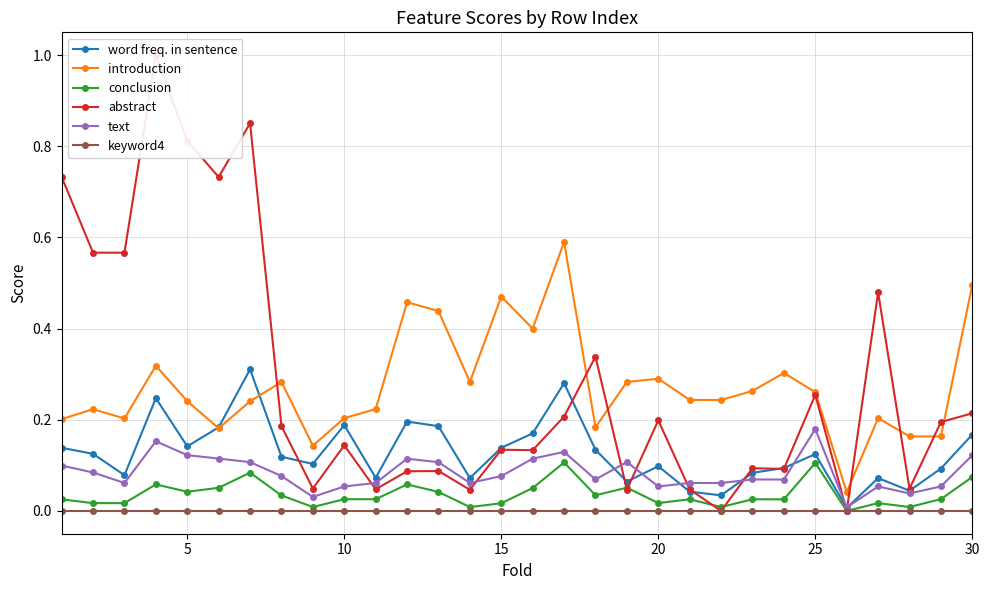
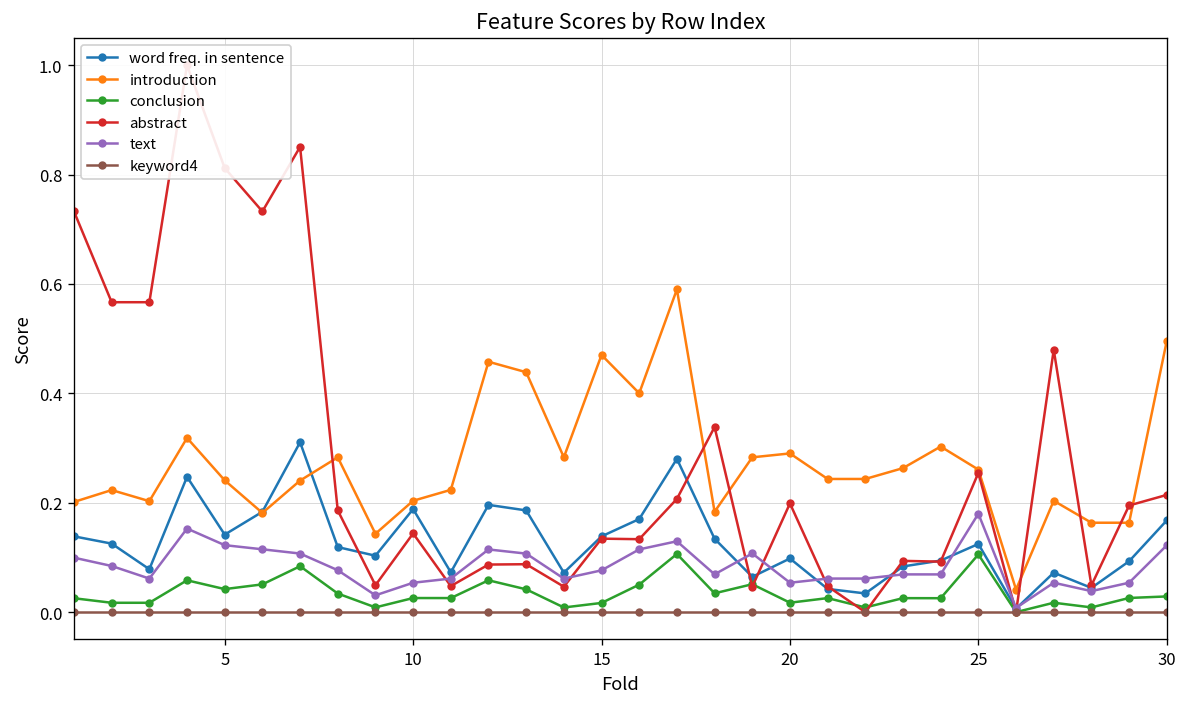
  {
    "word freq. in sentence": {
      "5": 0.14,
      "10": 0.19,
      "20": 0.10,
      "25": 0.12,
      "30": 0.17
    },
    "introduction": {
      "5": 0.24,
      "10": 0.20,
      "15": 0.47,
      "20": 0.29,
      "25": 0.26,
      "30": 0.50
    },
    "conclusion": {
      "5": 0.04,
      "10": 0.03,
      "15": 0.02,
      "20": 0.02,
      "25": 0.11,
-     "30": 0.07
+     "30": 0.03
    },
    "abstract": {
      "10": 0.14,
      "20": 0.20,
      "25": 0.25,
      "30": 0.21
    },
    "text": {
      "5": 0.12,
      "10": 0.05,
      "15": 0.08,
      "20": 0.05,
      "25": 0.18,
      "30": 0.12
    },
    "keyword4": {
      "5": 0.00,
      "10": 0.00,
      "15": 0.00,
      "20": 0.00,
      "25": 0.00,
      "30": 0.00
    }
  }
